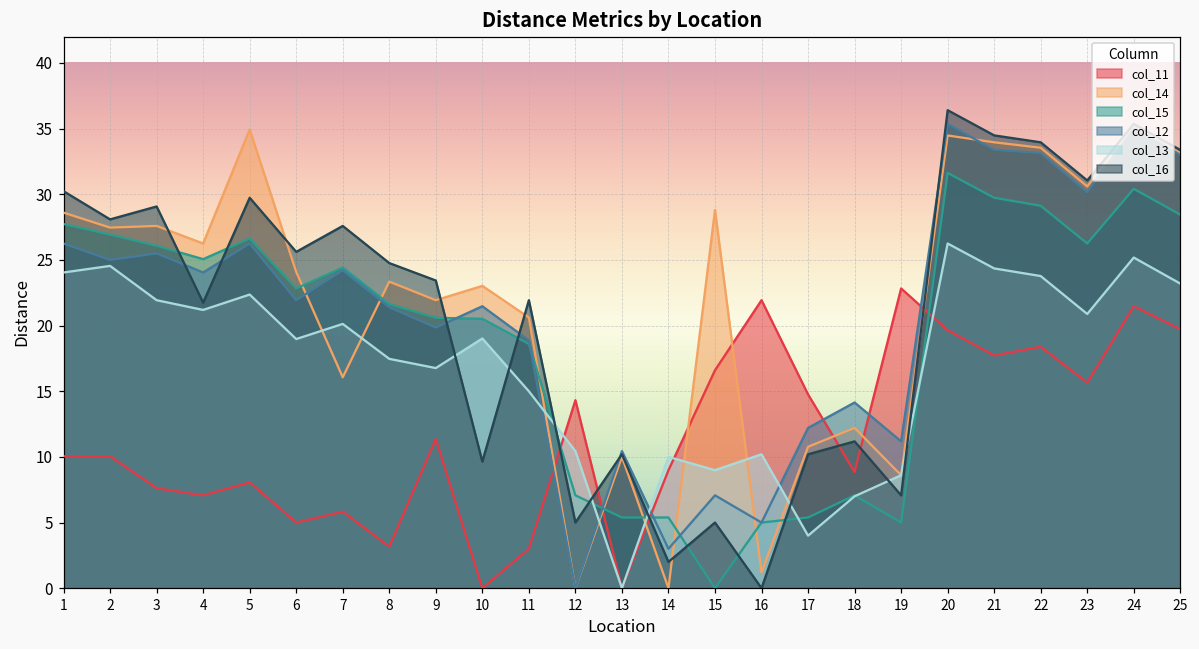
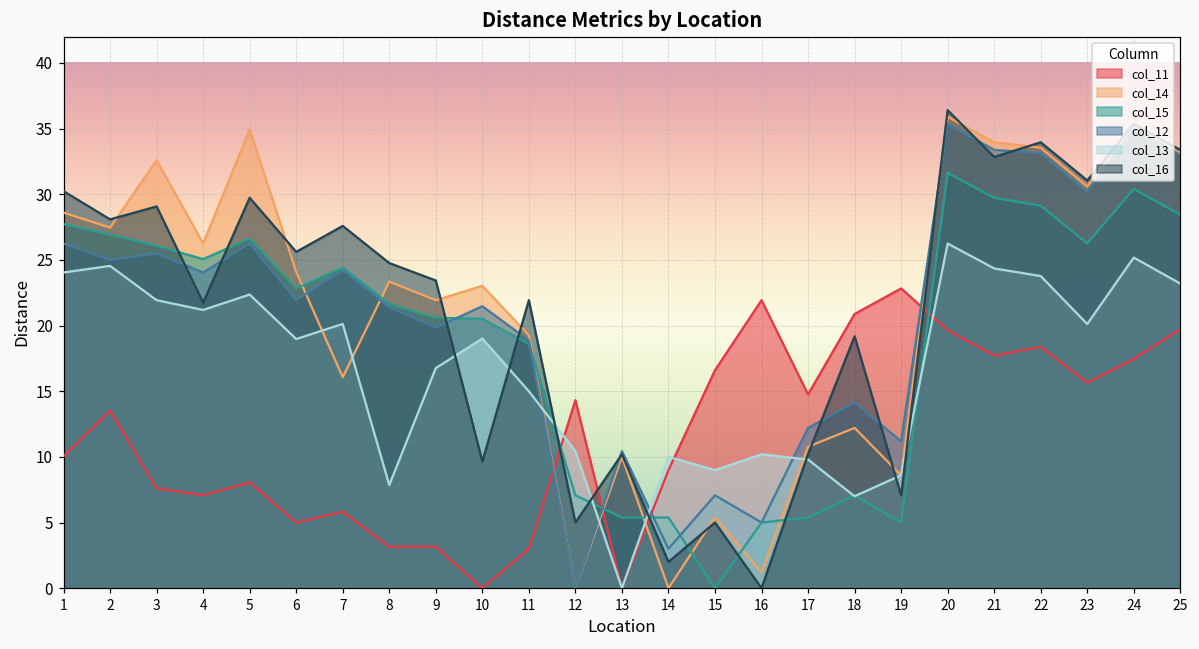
  {
    "col_11": {
      "1": 10.0,
-     "2": 10.0,
+     "2": 13.5,
      "3": 7.6,
      "4": 7.1,
      "5": 8.1,
      "6": 5.0,
      "7": 5.8,
      "8": 3.2,
-     "9": 11.4,
+     "9": 3.2,
      "10": 0.0,
      "11": 3.0,
      "12": 14.3,
      "14": 9.0,
      "15": 16.6,
      "16": 21.9,
      "17": 14.8,
-     "18": 8.9,
+     "18": 20.9,
      "19": 22.8,
      "20": 19.6,
      "21": 17.7,
      "22": 18.4,
      "23": 15.7,
-     "24": 21.5,
+     "24": 17.5,
      "25": 19.7
    },
    "col_14": {
      "1": 28.6,
      "2": 27.5,
-     "3": 27.6,
+     "3": 32.6,
      "4": 26.2,
      "5": 34.9,
      "6": 24.1,
      "7": 16.1,
      "8": 23.3,
      "9": 21.9,
      "10": 23.0,
-     "11": 20.6,
+     "11": 19.3,
      "14": 0.0,
-     "15": 28.8,
+     "15": 5.4,
      "16": 1.2,
      "17": 10.8,
      "18": 12.2,
-     "20": 34.5,
+     "20": 35.9,
      "21": 34.0,
      "22": 33.5,
      "23": 30.6
    },
    "col_13": {
      "1": 24.0,
      "2": 24.5,
      "3": 21.9,
      "4": 21.2,
      "5": 22.4,
      "6": 19.0,
      "7": 20.1,
-     "8": 17.5,
+     "8": 7.8,
      "9": 16.8,
      "10": 19.0,
      "11": 15.0,
      "12": 10.4,
      "14": 10.0,
      "15": 9.0,
      "16": 10.2,
-     "17": 4.0,
+     "17": 9.8,
      "20": 26.2,
      "21": 24.4,
      "22": 23.8,
-     "23": 20.9,
+     "23": 20.1,
      "24": 25.2,
      "25": 23.2
    },
    "col_16": {
      "1": 30.2,
      "2": 28.1,
      "3": 29.1,
      "4": 21.7,
      "5": 29.7,
      "6": 25.6,
      "7": 27.6,
      "8": 24.8,
      "9": 23.4,
      "10": 9.6,
      "11": 21.9,
      "12": 5.0,
      "14": 2.0,
      "15": 5.0,
      "16": 0.0,
      "17": 10.2,
-     "18": 11.2,
+     "18": 19.2,
      "19": 7.1,
      "20": 36.4,
-     "21": 34.5,
+     "21": 32.8,
      "22": 34.0,
      "23": 31.0,
      "25": 33.4
    }
  }
